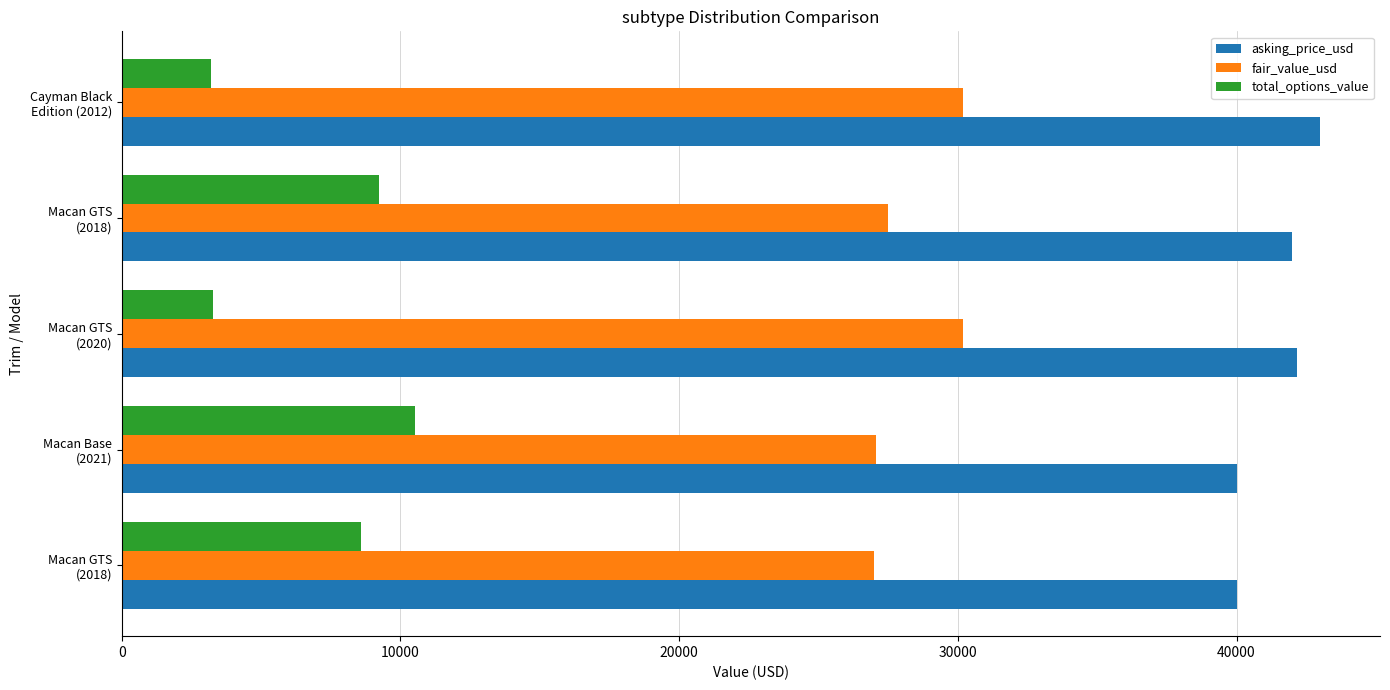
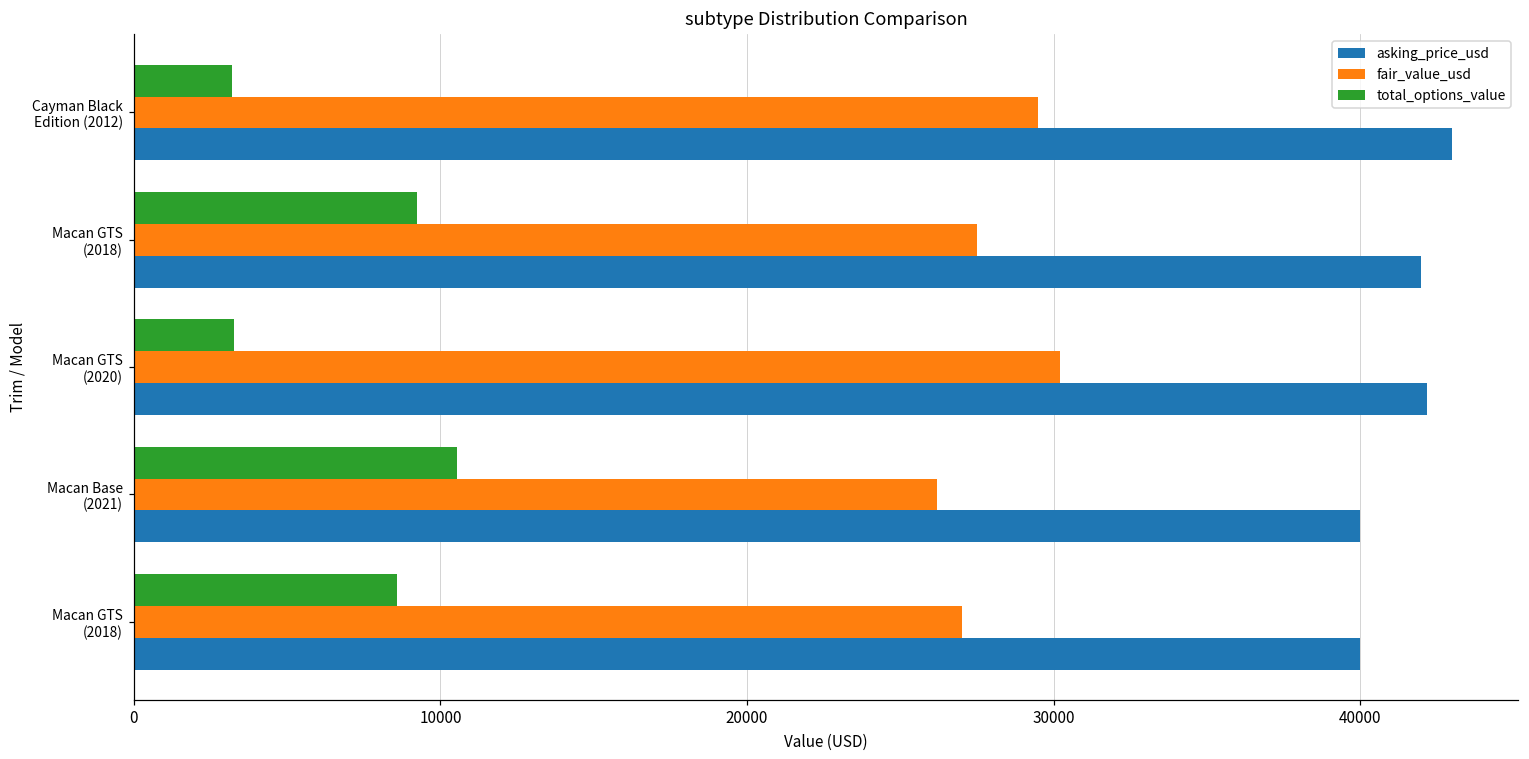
  {
    "asking_price_usd": {
      "Cayman Black Edition (2012)": 43000,
      "Macan GTS (2020)": 42200,
      "Macan Base (2021)": 40000
    },
    "fair_value_usd": {
-     "Cayman Black Edition (2012)": 30200,
+     "Cayman Black Edition (2012)": 29500,
      "Macan GTS (2020)": 30200,
-     "Macan Base (2021)": 27100
+     "Macan Base (2021)": 26200
    },
    "total_options_value": {
      "Cayman Black Edition (2012)": 3200,
      "Macan GTS (2020)": 3300,
      "Macan Base (2021)": 10500
    }
  }
